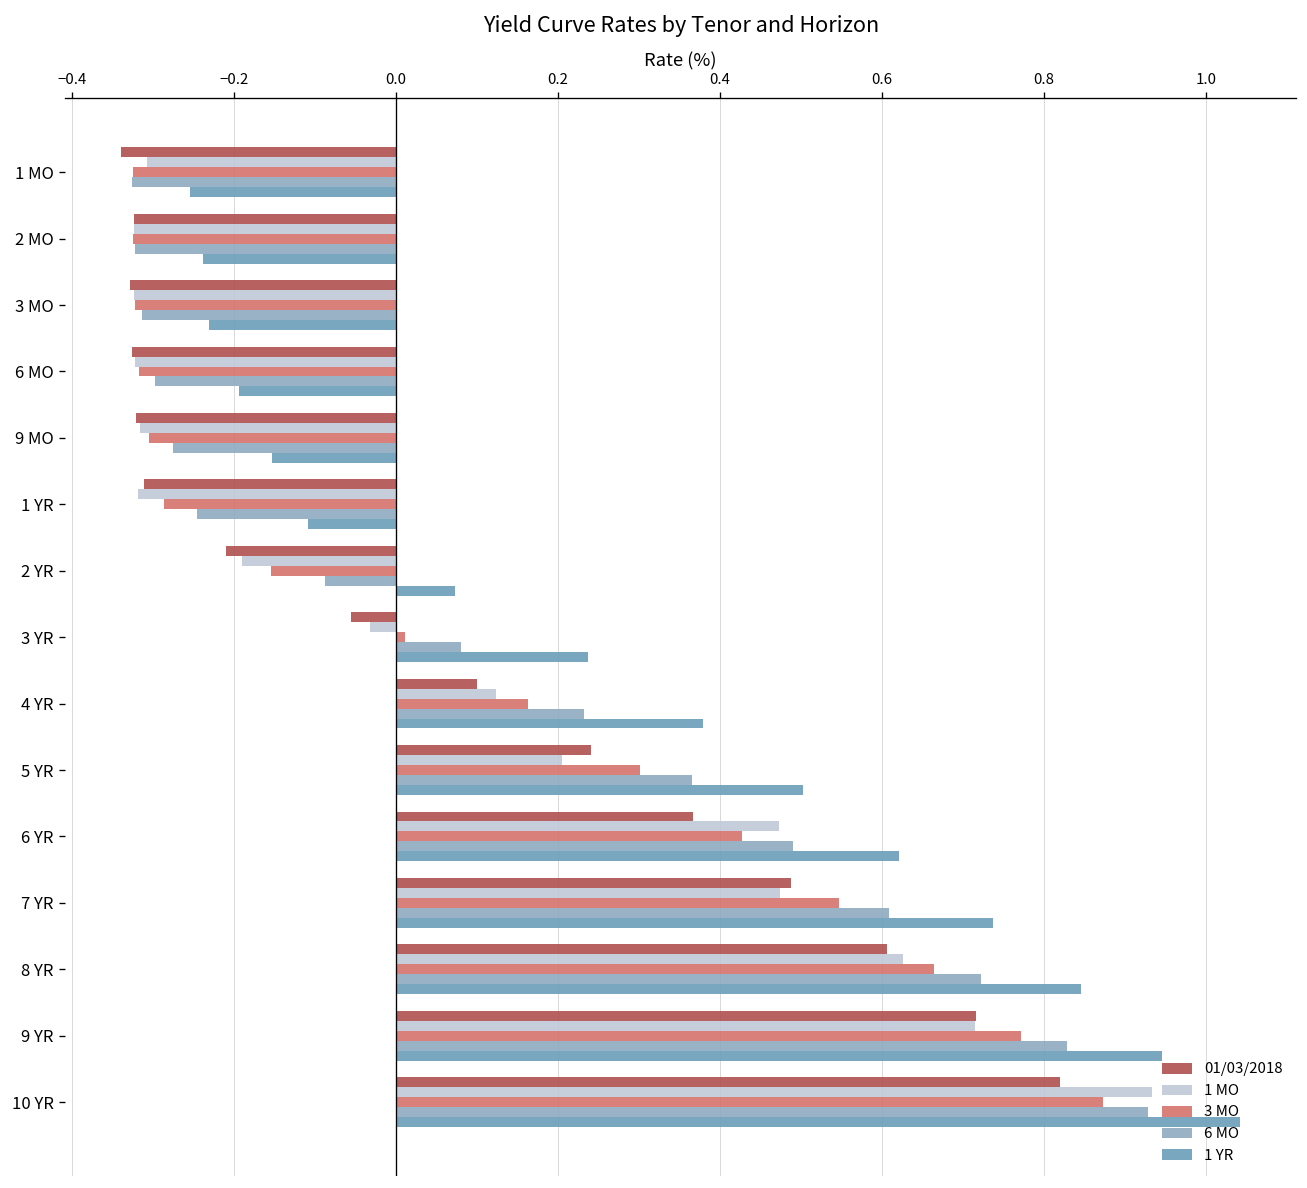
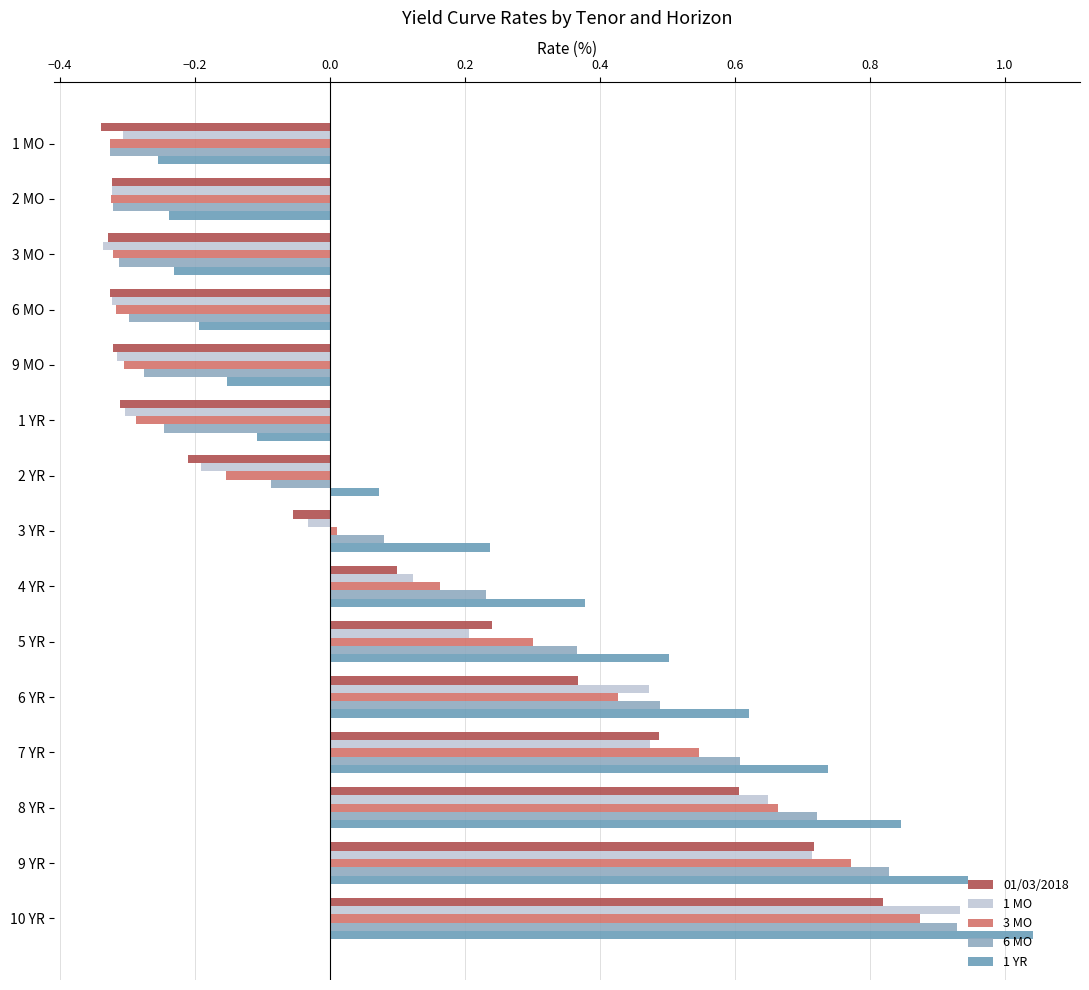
  {
    "1 MO": {
      "1 MO": -0.31,
      "2 MO": -0.32,
-     "3 MO": -0.32,
+     "3 MO": -0.34,
      "6 MO": -0.32,
      "9 MO": -0.32,
-     "1 YR": -0.32,
+     "1 YR": -0.30,
      "2 YR": -0.19,
      "3 YR": -0.03,
      "4 YR": 0.12,
      "5 YR": 0.21,
      "6 YR": 0.47,
      "7 YR": 0.47,
-     "8 YR": 0.63,
+     "8 YR": 0.65,
      "9 YR": 0.71,
      "10 YR": 0.93
    }
  }
